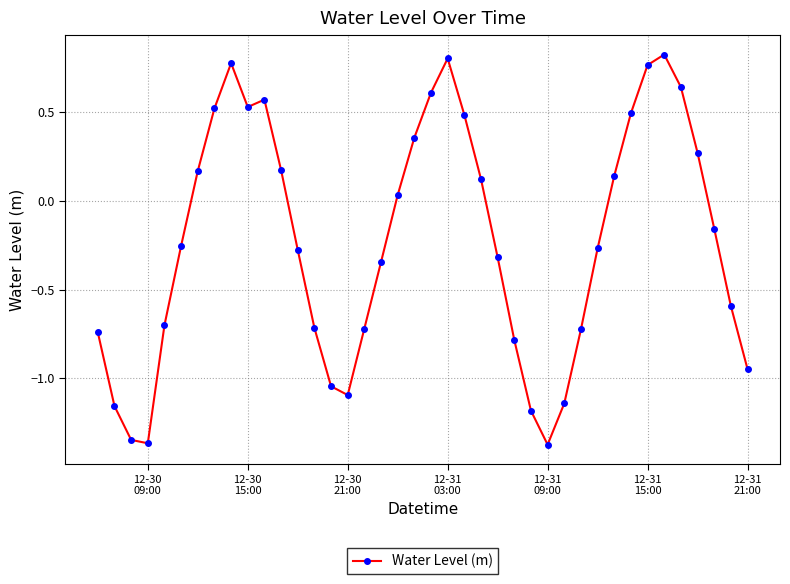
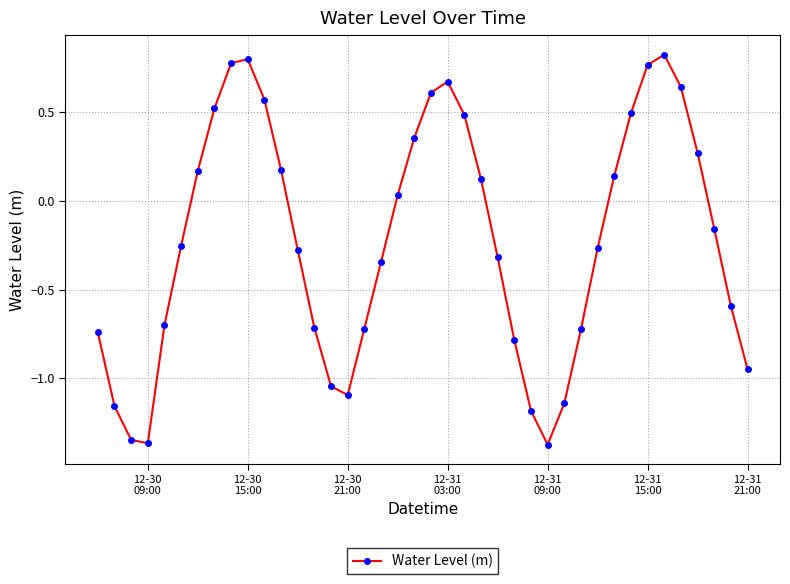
  {
    "12-30 09:00": -1.37,
-   "12-30 15:00": 0.53,
+   "12-30 15:00": 0.80,
    "12-30 21:00": -1.10,
-   "12-31 03:00": 0.80,
+   "12-31 03:00": 0.67,
    "12-31 09:00": -1.38,
    "12-31 15:00": 0.77,
    "12-31 21:00": -0.95
  }
